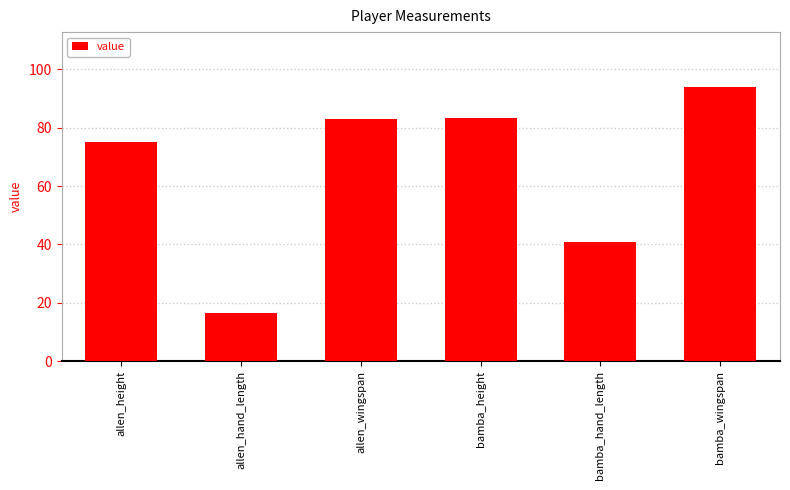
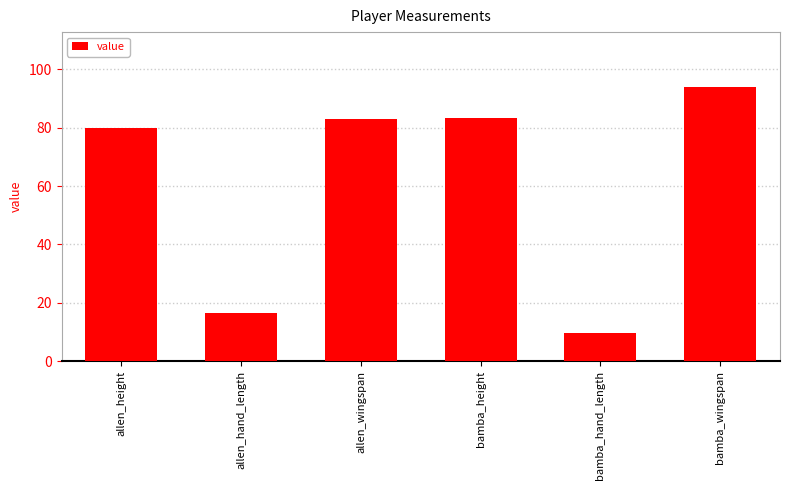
  {
-   "allen_height": 75,
+   "allen_height": 80,
    "allen_hand_length": 17,
    "allen_wingspan": 83,
    "bamba_height": 83,
-   "bamba_hand_length": 41,
+   "bamba_hand_length": 10,
    "bamba_wingspan": 94
  }
